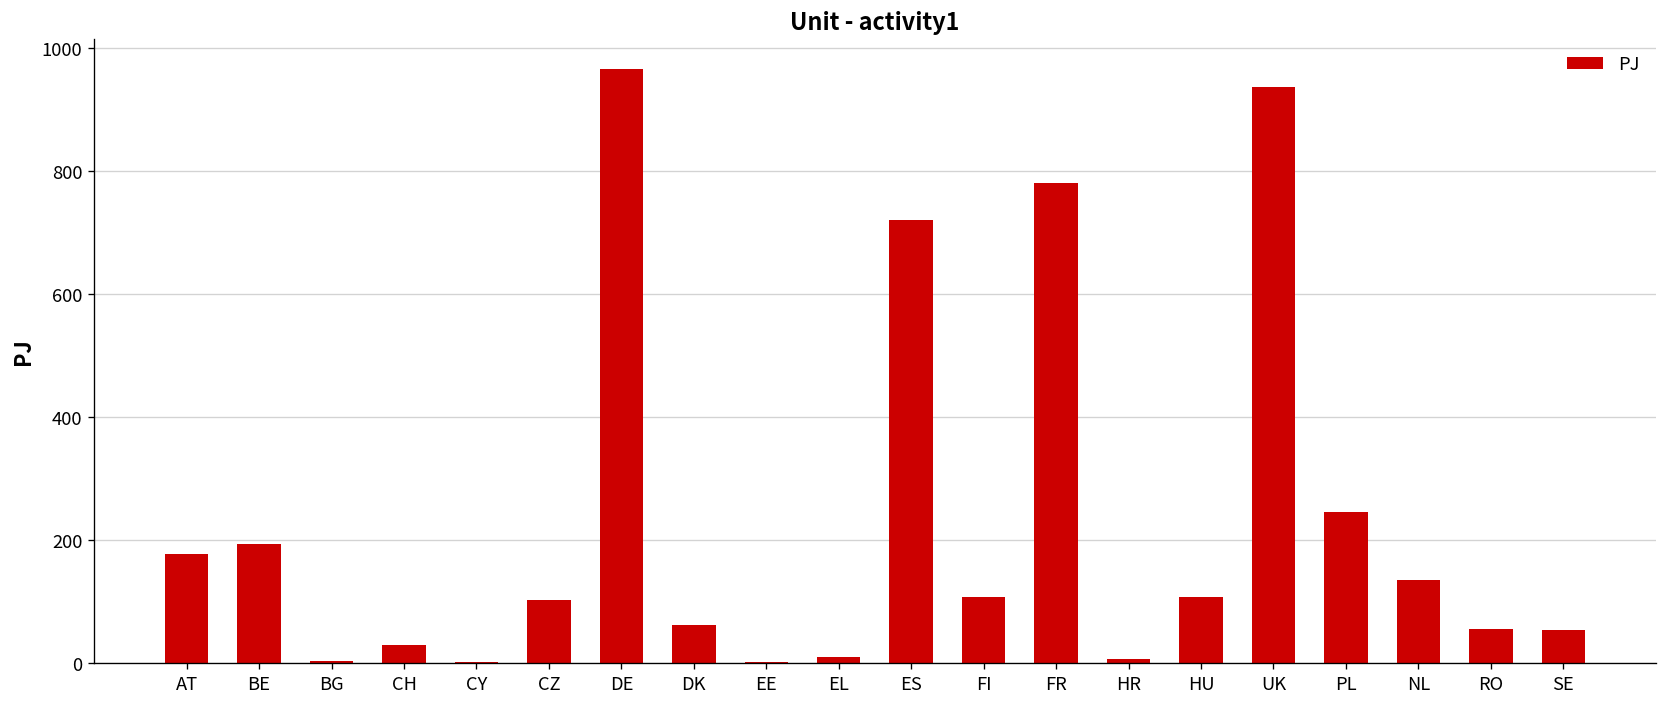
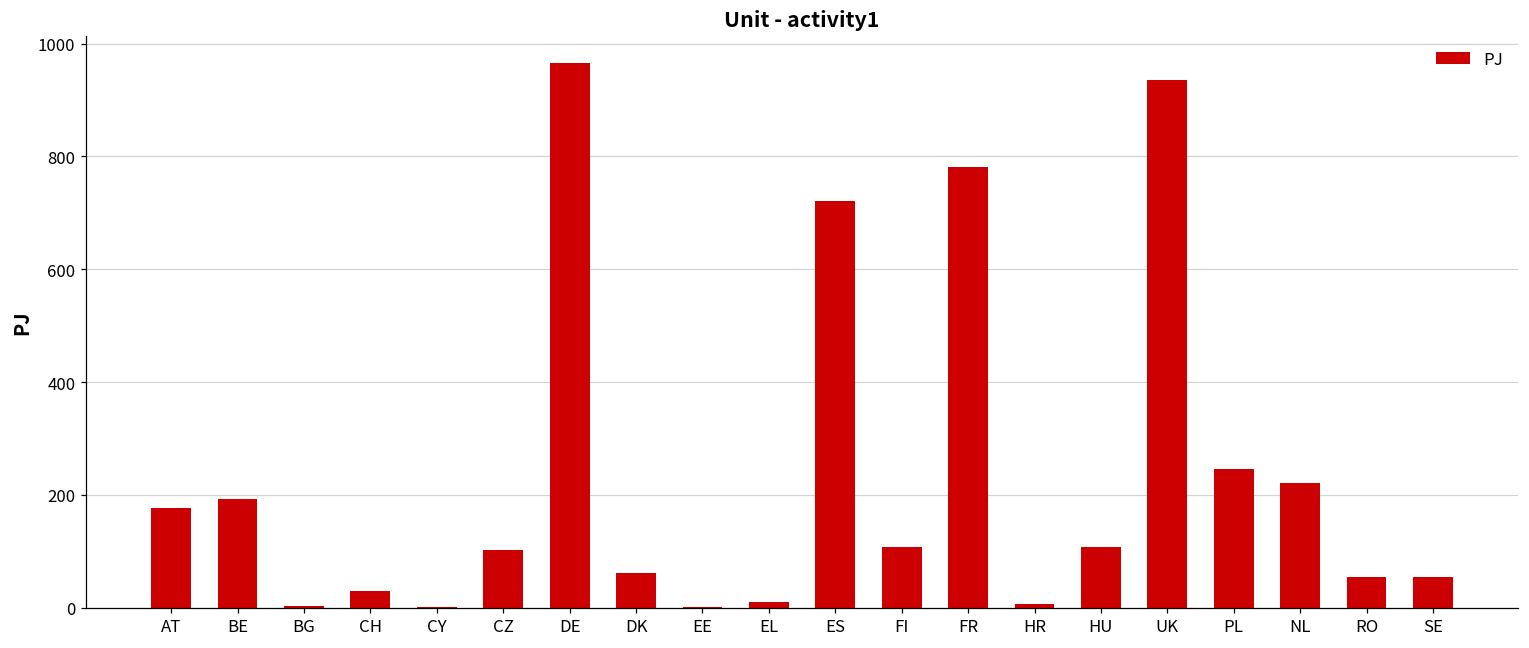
  {
    "AT": 180,
    "BE": 190,
    "CH": 30,
    "CZ": 100,
    "DE": 970,
    "DK": 60,
    "EL": 10,
    "ES": 720,
    "FI": 110,
    "FR": 780,
    "HR": 10,
    "HU": 110,
    "UK": 940,
    "PL": 240,
-   "NL": 140,
+   "NL": 220,
    "RO": 50,
    "SE": 50
  }
